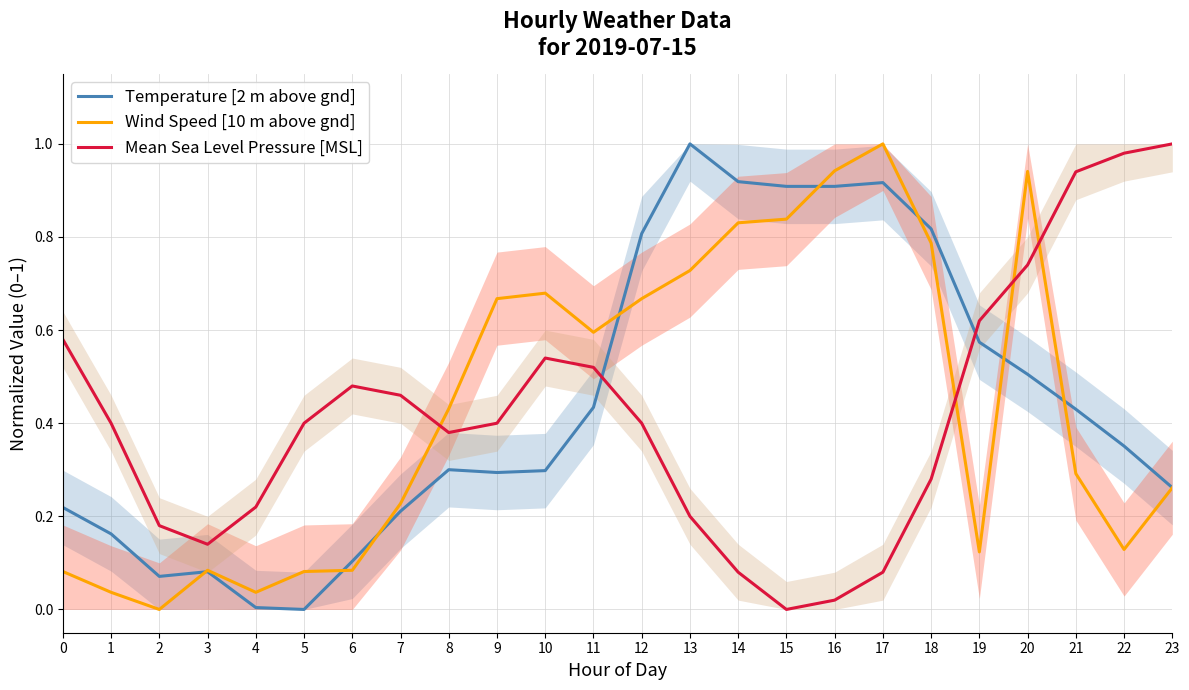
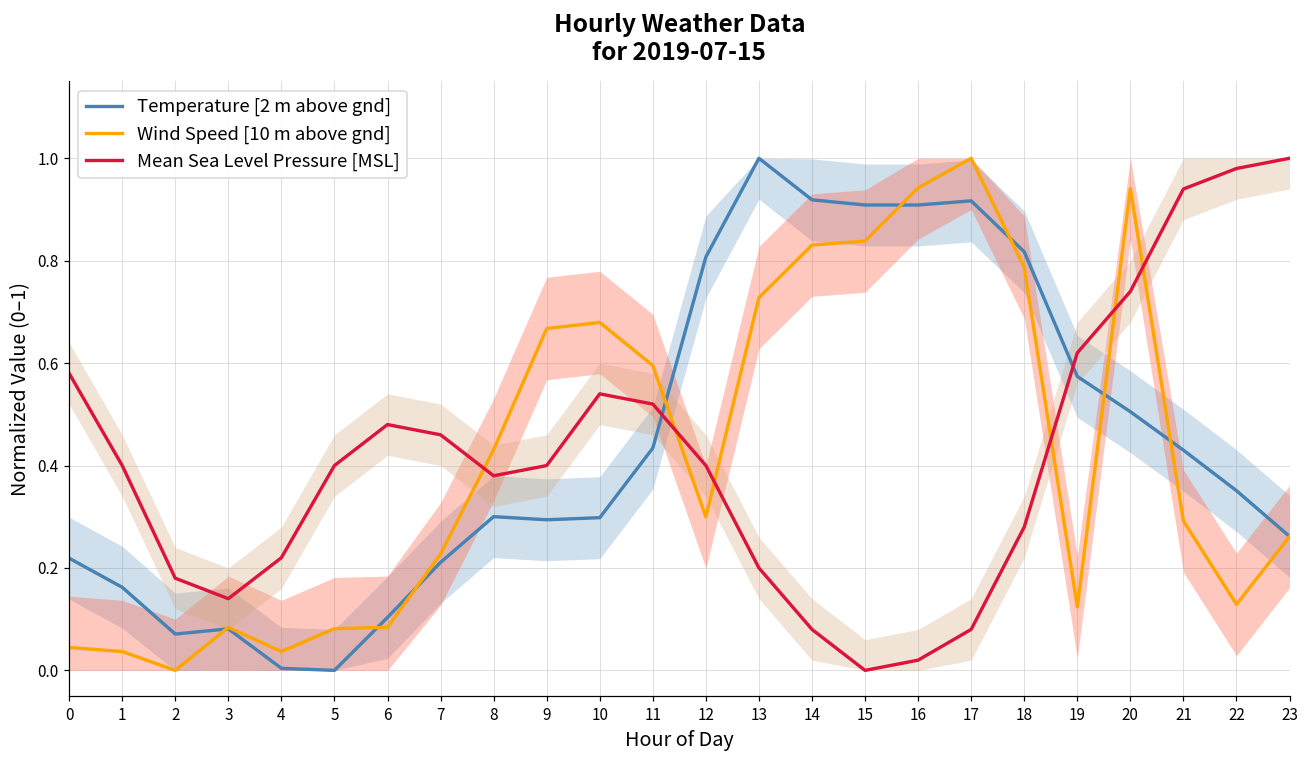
  {
    "Wind Speed [10 m above gnd]": {
-     "0": 0.08,
+     "0": 0.04,
      "1": 0.04,
      "2": 0.00,
      "4": 0.04,
      "6": 0.08,
      "7": 0.23,
      "8": 0.43,
      "9": 0.67,
      "10": 0.68,
      "11": 0.60,
-     "12": 0.67,
+     "12": 0.30,
      "13": 0.73,
      "14": 0.83,
      "15": 0.84,
      "16": 0.94,
      "18": 0.79,
      "19": 0.12,
      "20": 0.94,
      "21": 0.29,
      "22": 0.13
    },
    "Mean Sea Level Pressure [MSL]": {
      "0": 0.58,
      "1": 0.40,
      "2": 0.18,
      "3": 0.14,
      "4": 0.22,
      "5": 0.40,
      "6": 0.48,
      "7": 0.46,
      "9": 0.40,
      "10": 0.54,
      "11": 0.52,
      "13": 0.20,
      "14": 0.08,
      "15": 0.00,
      "16": 0.02,
      "17": 0.08,
      "18": 0.28,
      "19": 0.62,
      "20": 0.74,
      "21": 0.94,
      "22": 0.98
    }
  }
